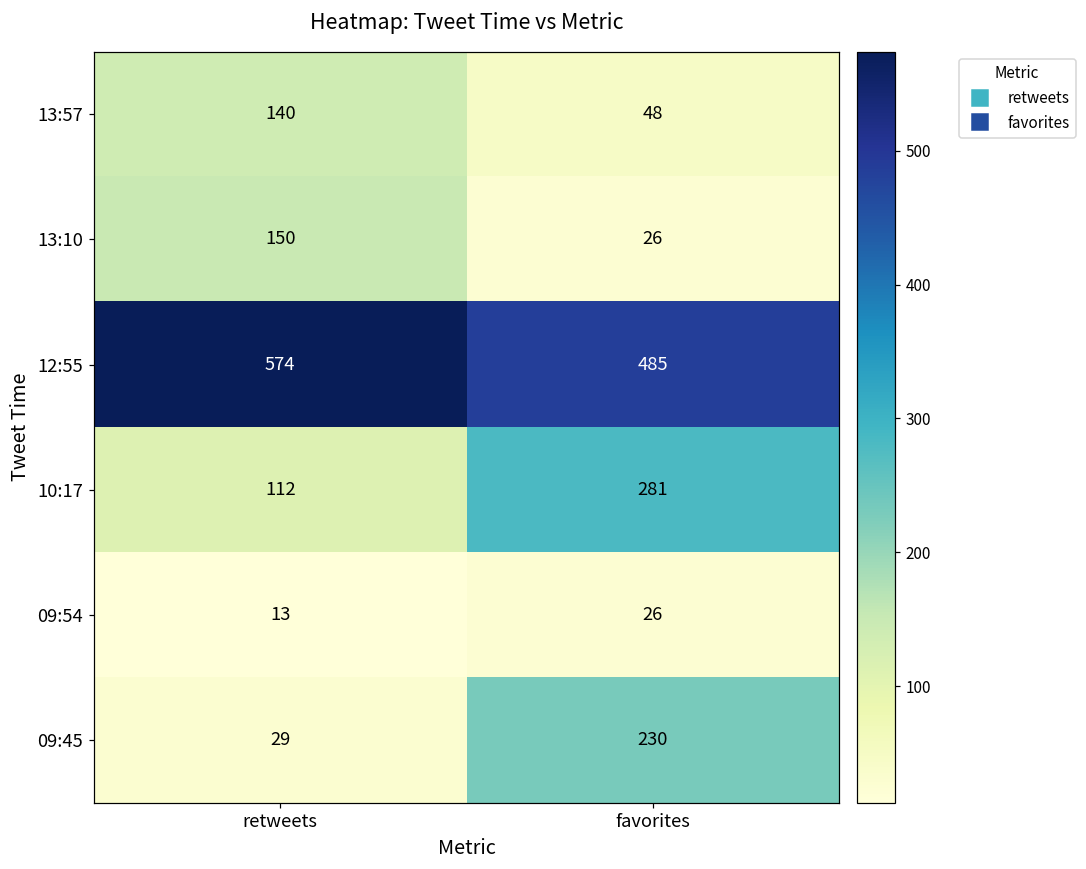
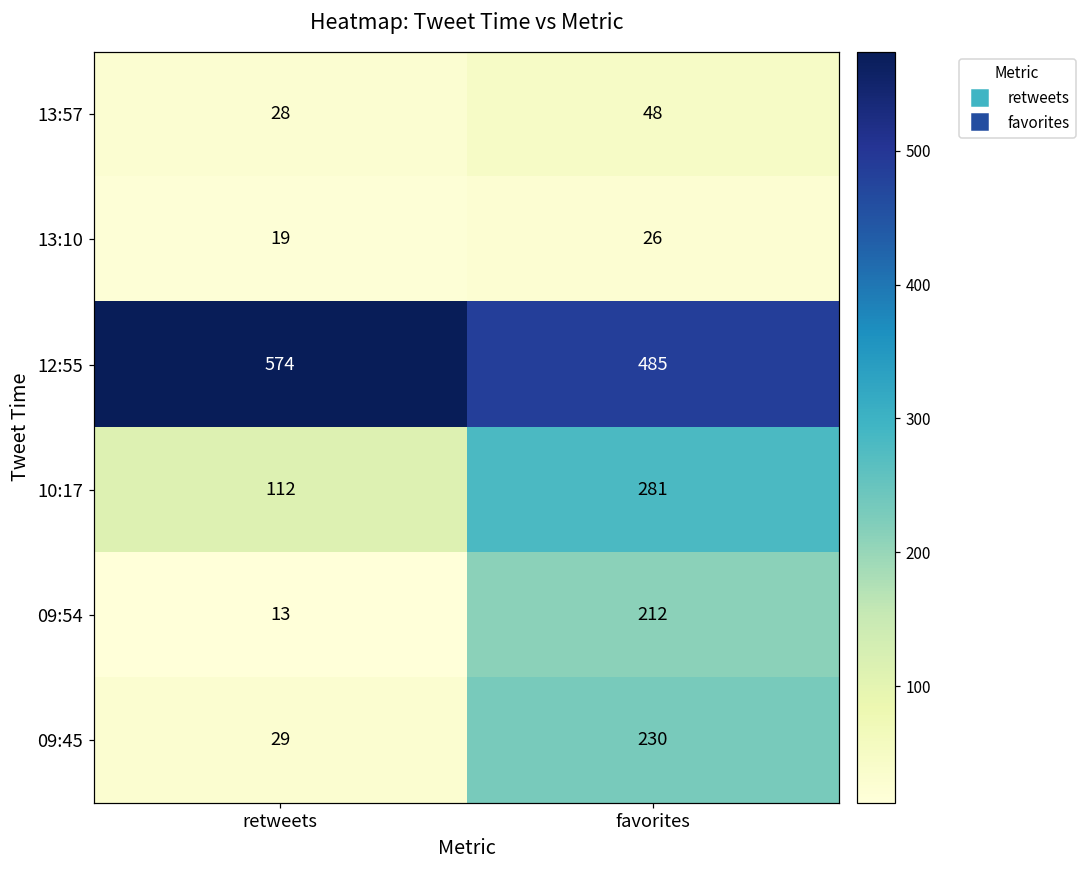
  {
    "13:57": {
-     "retweets": 140,
+     "retweets": 28,
      "favorites": 48
    },
    "13:10": {
-     "retweets": 150,
+     "retweets": 19,
      "favorites": 26
    },
    "12:55": {
      "retweets": 574,
      "favorites": 485
    },
    "10:17": {
      "retweets": 112,
      "favorites": 281
    },
    "09:54": {
      "retweets": 13,
-     "favorites": 26
+     "favorites": 212
    },
    "09:45": {
      "retweets": 29,
      "favorites": 230
    }
  }
